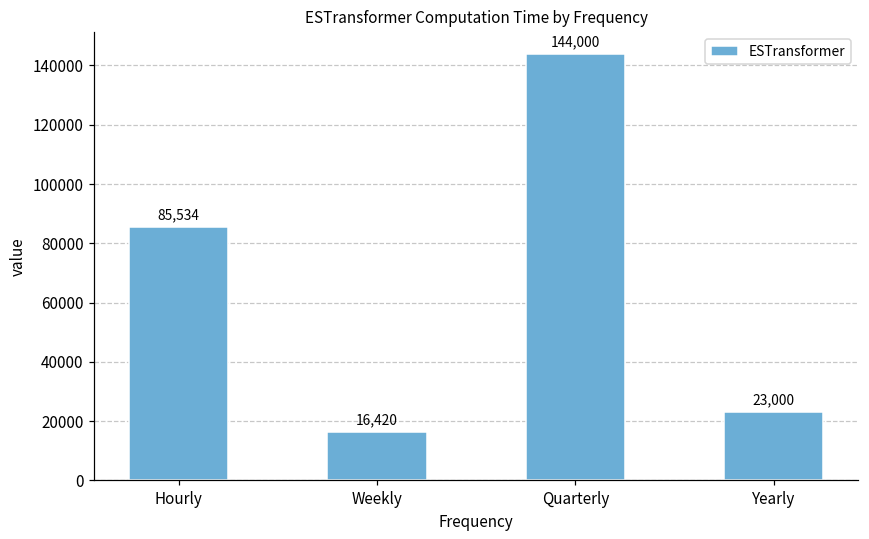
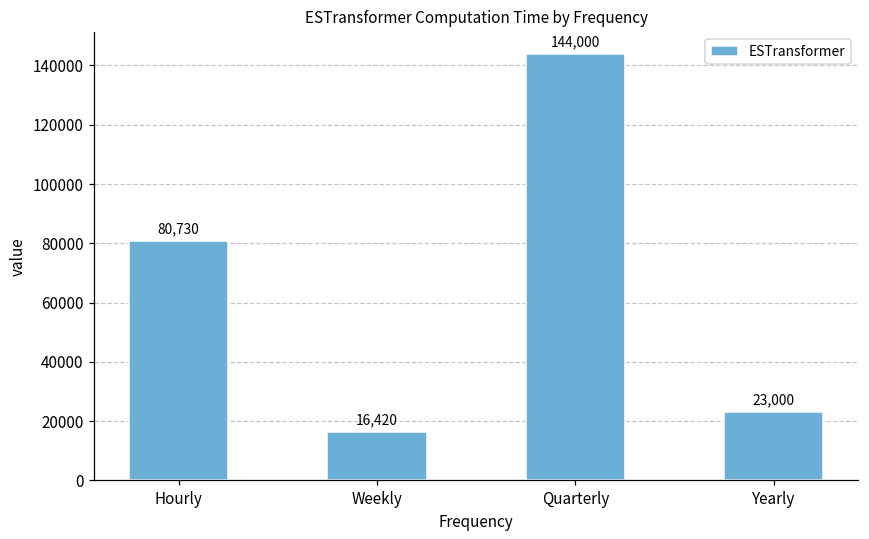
  {
-   "Hourly": "85,534",
+   "Hourly": "80,730",
    "Weekly": "16,420",
    "Quarterly": "144,000",
    "Yearly": "23,000"
  }
